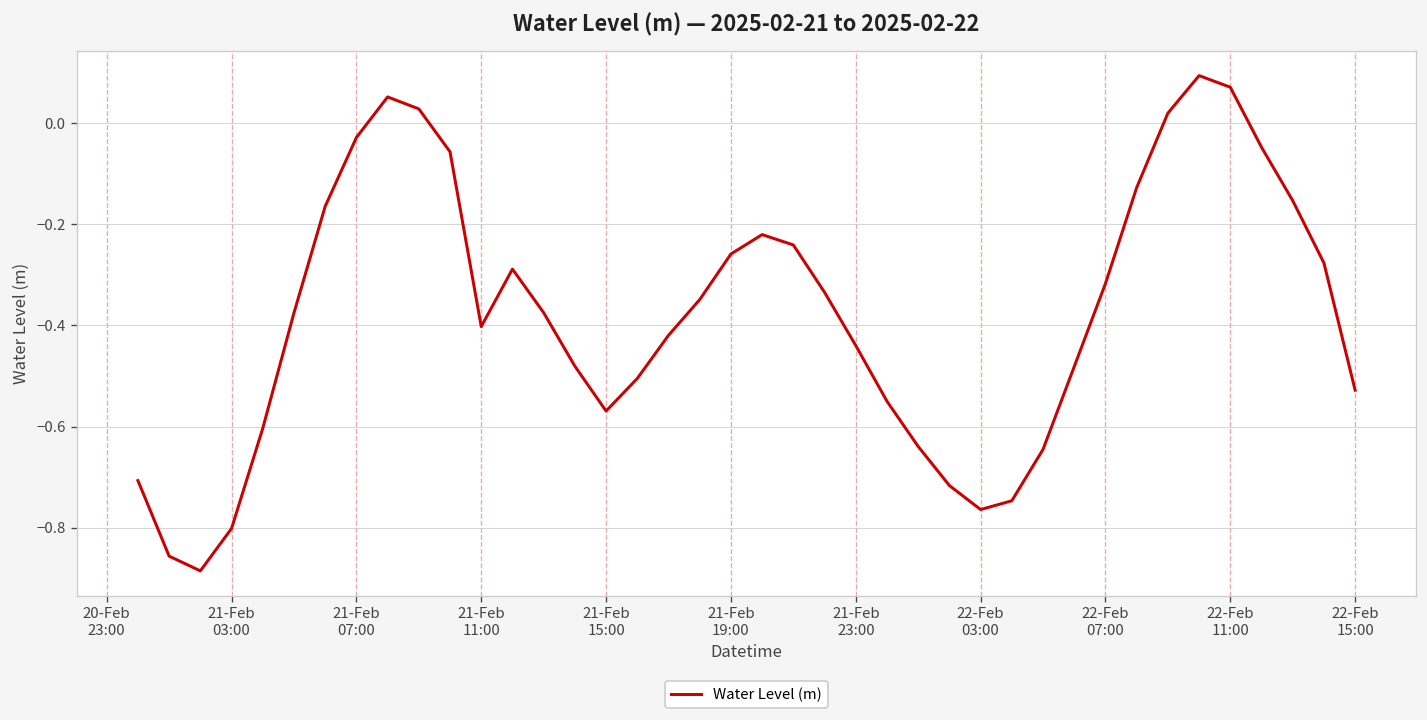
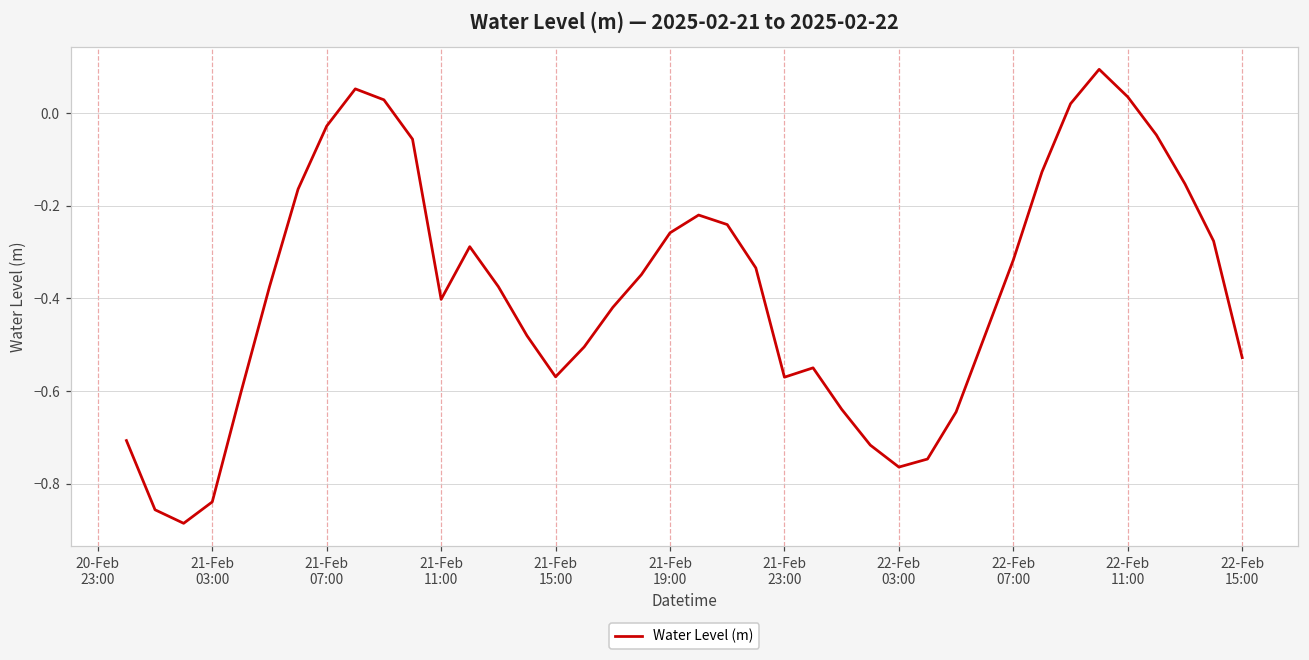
  {
-   "21-Feb 03:00": -0.80,
+   "21-Feb 03:00": -0.84,
    "21-Feb 07:00": -0.03,
    "21-Feb 11:00": -0.40,
    "21-Feb 15:00": -0.57,
    "21-Feb 19:00": -0.26,
-   "21-Feb 23:00": -0.44,
+   "21-Feb 23:00": -0.57,
    "22-Feb 03:00": -0.76,
    "22-Feb 07:00": -0.32,
-   "22-Feb 11:00": 0.07,
+   "22-Feb 11:00": 0.03,
    "22-Feb 15:00": -0.53
  }
